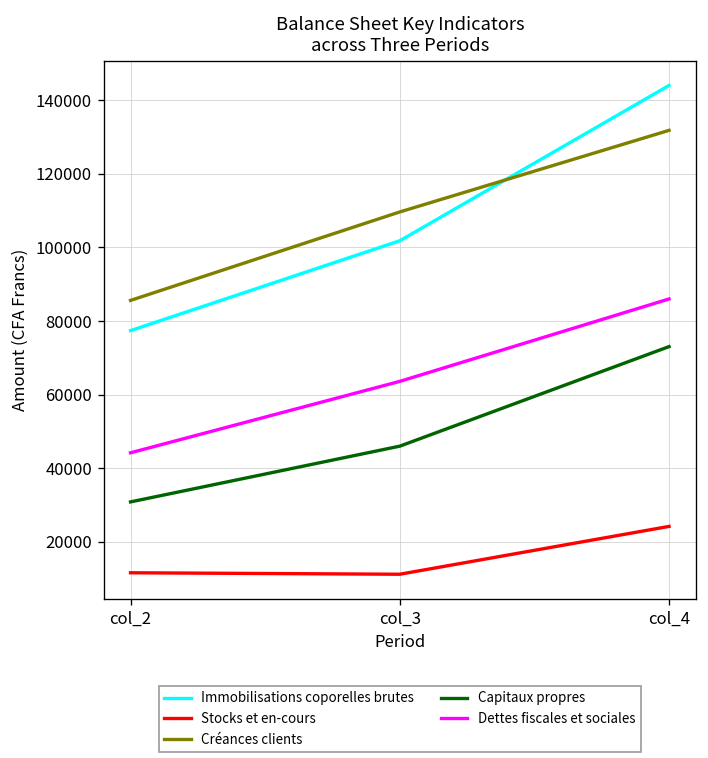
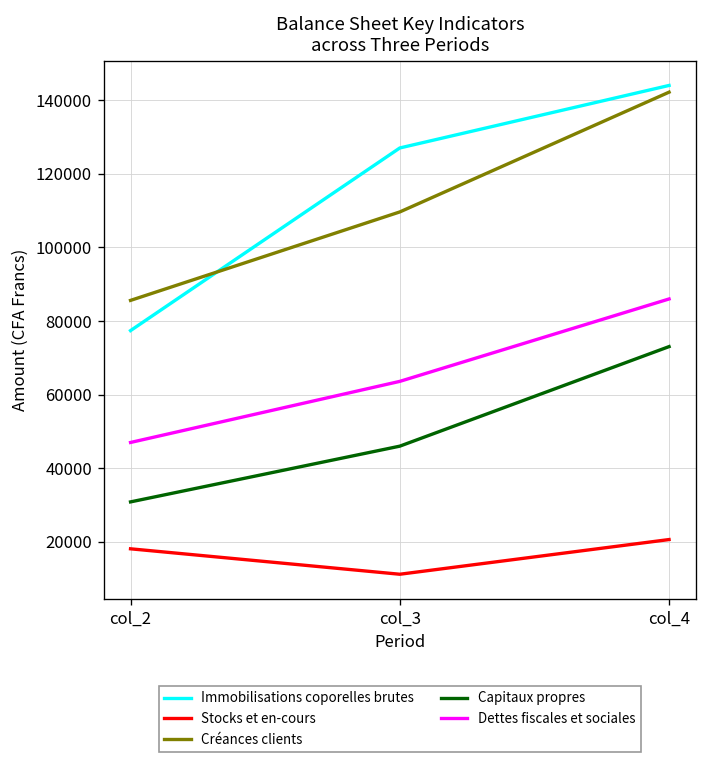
  {
    "Immobilisations coporelles brutes": {
      "col_2": 77000,
-     "col_3": 102000,
+     "col_3": 127000,
      "col_4": 144000
    },
    "Stocks et en-cours": {
-     "col_2": 12000,
+     "col_2": 18000,
      "col_3": 11000,
-     "col_4": 24000
+     "col_4": 21000
    },
    "Créances clients": {
      "col_2": 86000,
      "col_3": 110000,
-     "col_4": 132000
+     "col_4": 142000
    },
    "Capitaux propres": {
      "col_2": 31000,
      "col_3": 46000,
      "col_4": 73000
    },
    "Dettes fiscales et sociales": {
-     "col_2": 44000,
+     "col_2": 47000,
      "col_3": 64000,
      "col_4": 86000
    }
  }
